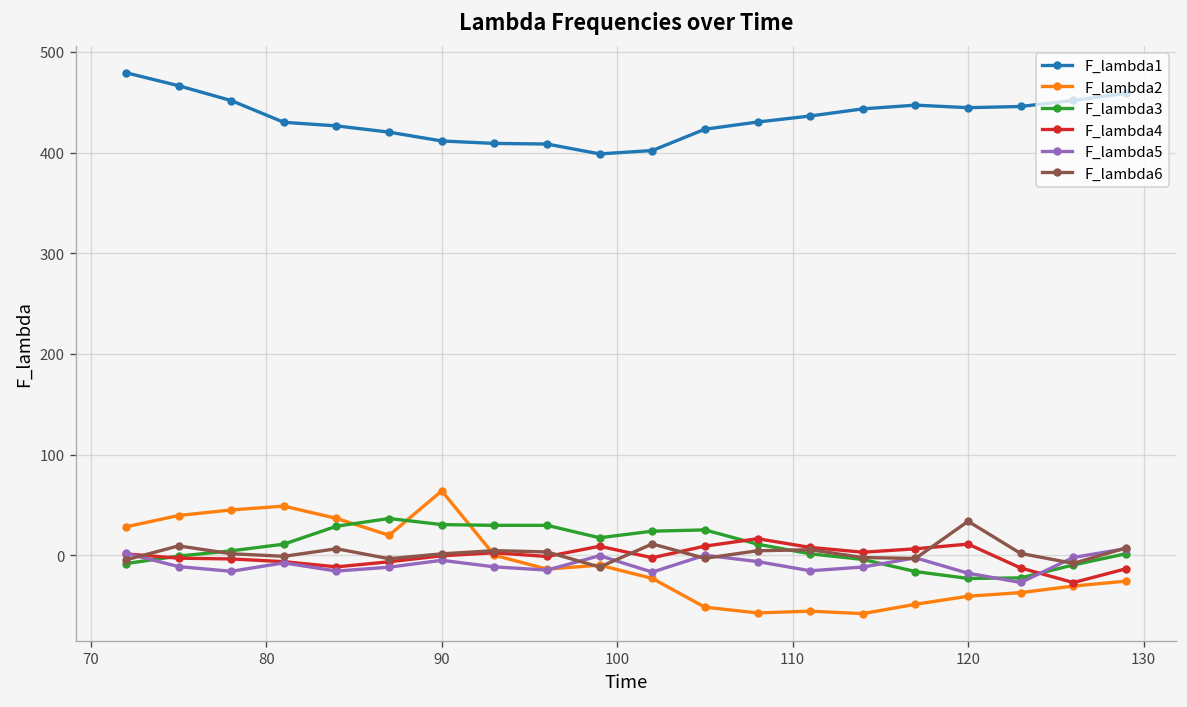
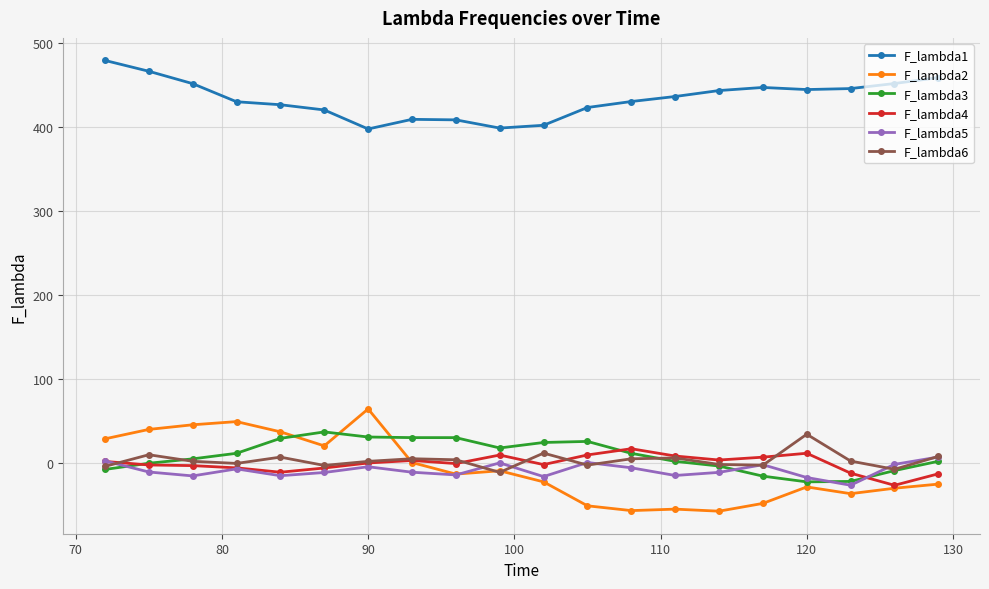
  {
    "F_lambda1": {
-     "90": 410,
+     "90": 400,
      "120": 440
    },
    "F_lambda2": {
      "90": 60,
-     "120": -40
+     "120": -30
    },
    "F_lambda3": {
      "90": 30,
      "120": -20
    },
    "F_lambda4": {
      "120": 10
    },
    "F_lambda5": {
      "90": 0,
      "120": -20
    },
    "F_lambda6": {
      "120": 30
    }
  }
